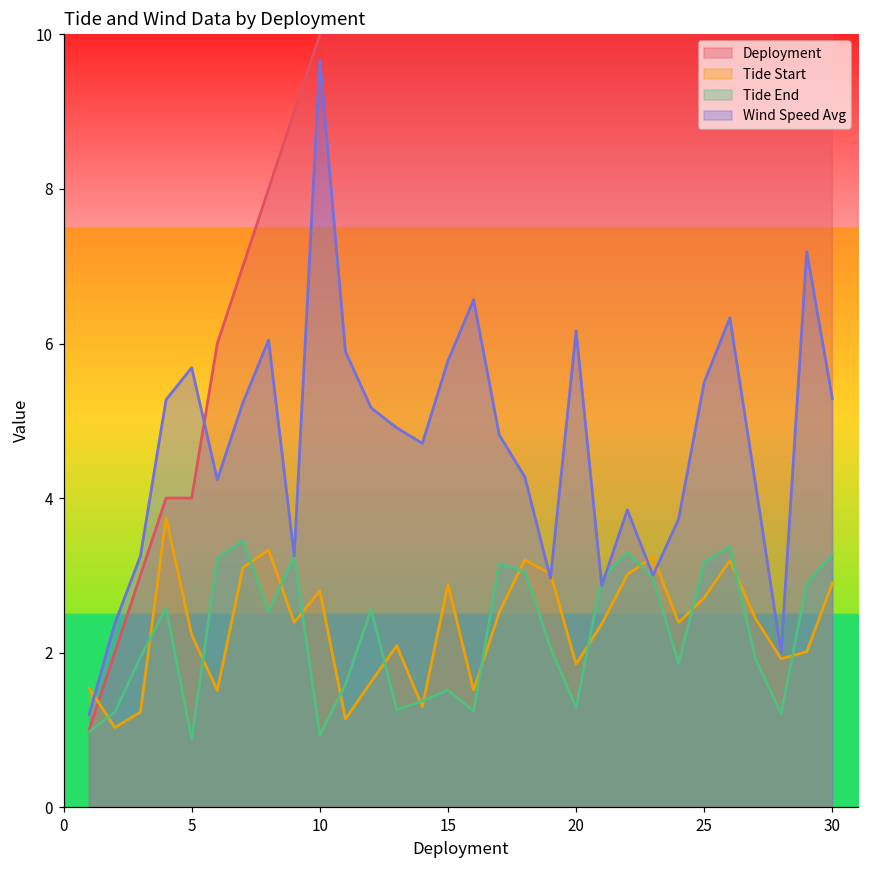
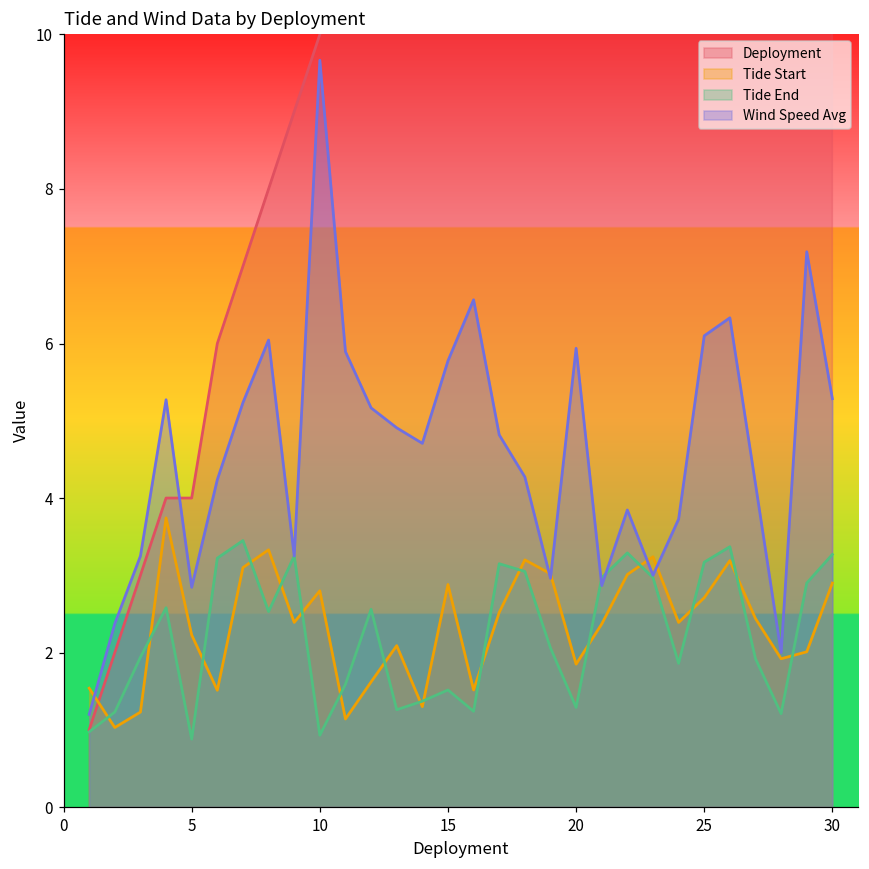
  {
    "Deployment": {
      "5": 4.0,
      "10": 10.0
    },
    "Tide Start": {
      "5": 2.2,
      "10": 2.8,
      "15": 2.9,
      "20": 1.9,
      "25": 2.7,
      "30": 2.9
    },
    "Tide End": {
      "5": 0.9,
      "10": 0.9,
      "15": 1.5,
      "20": 1.3,
      "25": 3.2,
      "30": 3.3
    },
    "Wind Speed Avg": {
-     "5": 5.7,
+     "5": 2.8,
      "10": 9.7,
      "15": 5.8,
-     "20": 6.2,
-     "25": 5.5,
+     "20": 5.9,
+     "25": 6.1,
      "30": 5.3
    }
  }
